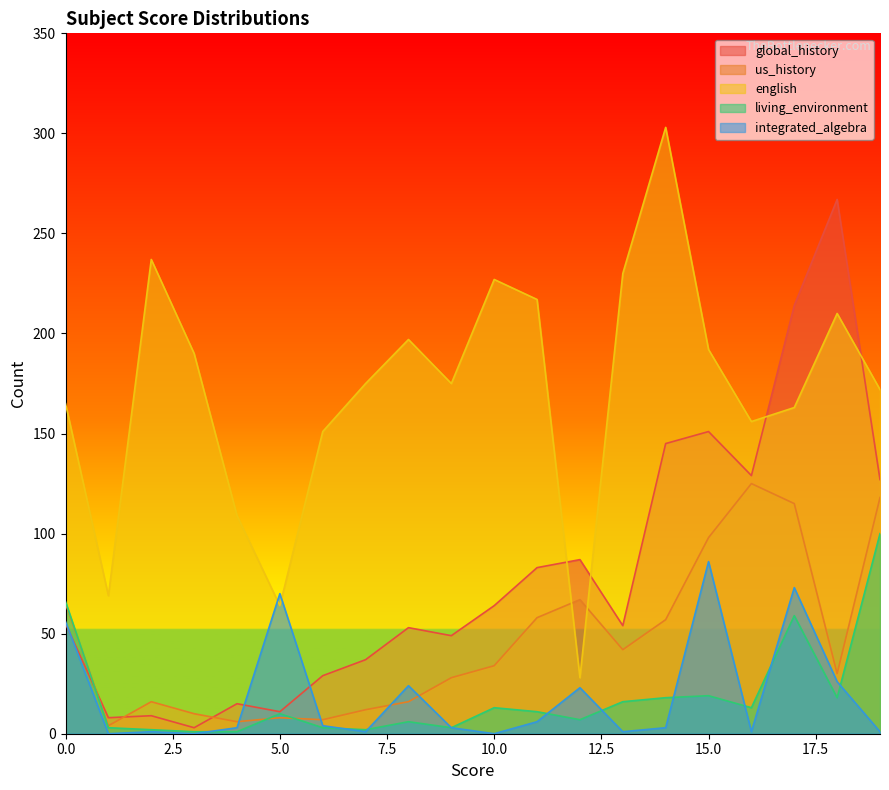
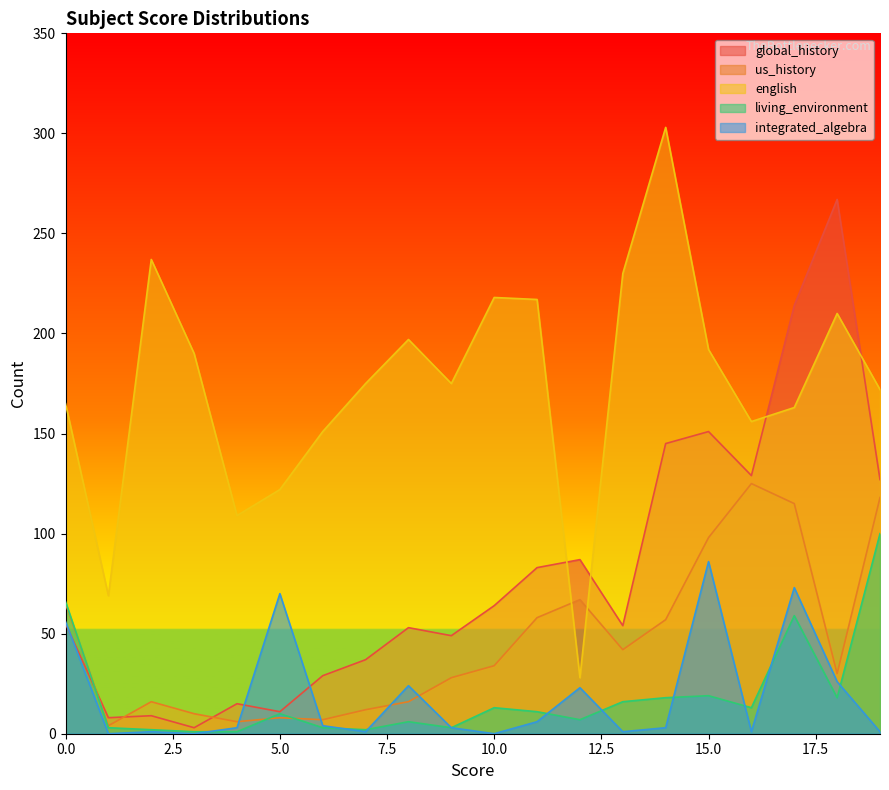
  {
    "english": {
      "0.0": 165,
-     "5.0": 64,
-     "10.0": 227,
+     "5.0": 122,
+     "10.0": 218,
      "15.0": 192
    },
    "living_environment": {
      "10.0": 13,
      "15.0": 19
    },
    "integrated_algebra": {
      "5.0": 70,
      "10.0": 0,
      "15.0": 86
    }
  }
